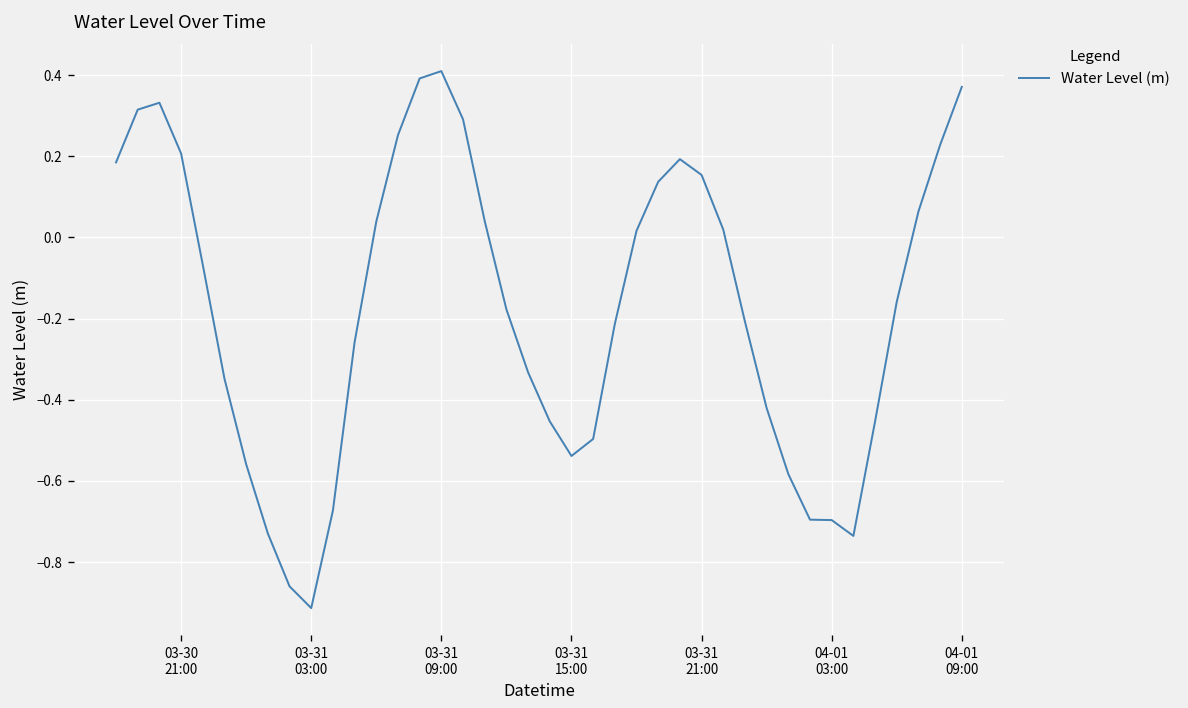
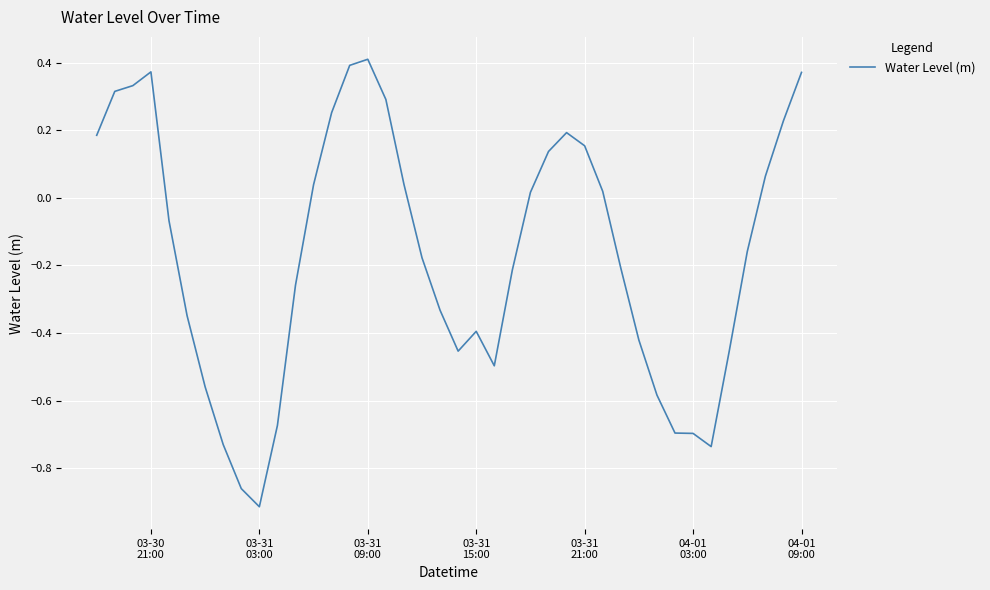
  {
-   "03-30 21:00": 0.21,
+   "03-30 21:00": 0.37,
    "03-31 03:00": -0.91,
    "03-31 09:00": 0.41,
-   "03-31 15:00": -0.54,
+   "03-31 15:00": -0.39,
    "03-31 21:00": 0.15,
    "04-01 03:00": -0.70,
    "04-01 09:00": 0.37
  }
